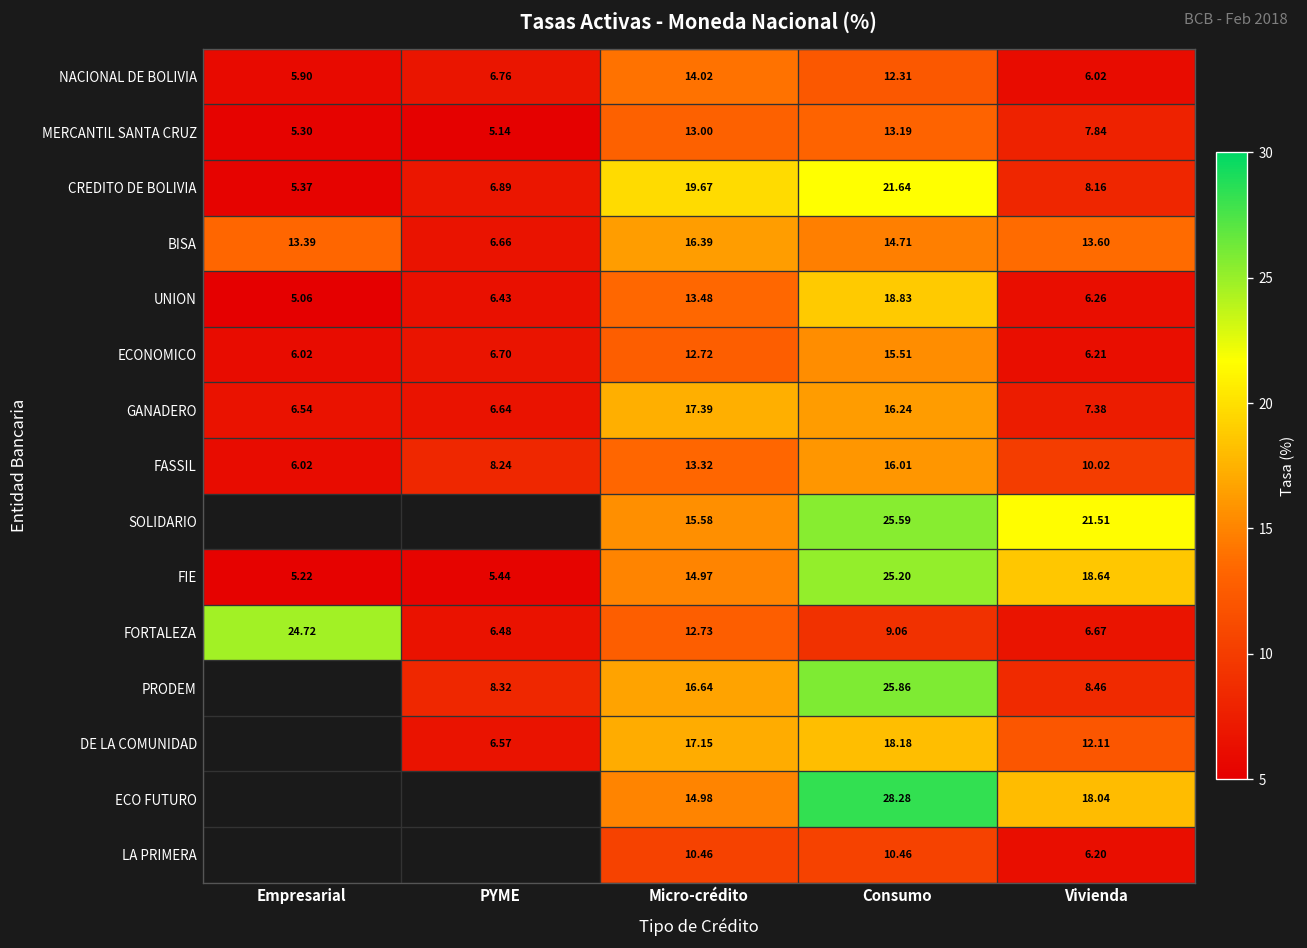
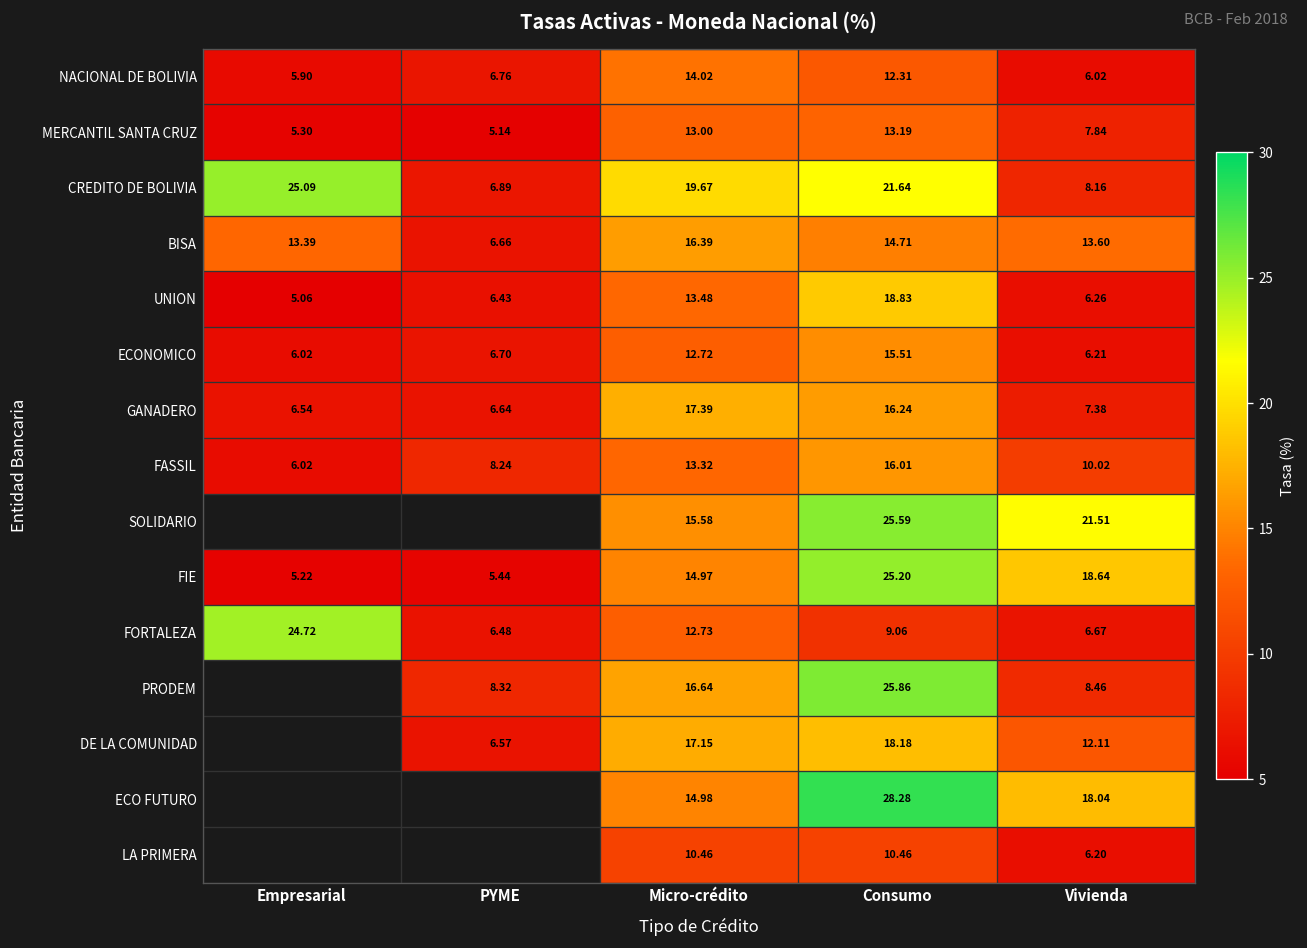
  {
    "NACIONAL DE BOLIVIA": {
      "Empresarial": 5.90,
      "PYME": 6.76,
      "Micro-crédito": 14.02,
      "Consumo": 12.31,
      "Vivienda": 6.02
    },
    "MERCANTIL SANTA CRUZ": {
      "Empresarial": 5.30,
      "PYME": 5.14,
      "Micro-crédito": 13.00,
      "Consumo": 13.19,
      "Vivienda": 7.84
    },
    "CREDITO DE BOLIVIA": {
-     "Empresarial": 5.37,
+     "Empresarial": 25.09,
      "PYME": 6.89,
      "Micro-crédito": 19.67,
      "Consumo": 21.64,
      "Vivienda": 8.16
    },
    "BISA": {
      "Empresarial": 13.39,
      "PYME": 6.66,
      "Micro-crédito": 16.39,
      "Consumo": 14.71,
      "Vivienda": 13.60
    },
    "UNION": {
      "Empresarial": 5.06,
      "PYME": 6.43,
      "Micro-crédito": 13.48,
      "Consumo": 18.83,
      "Vivienda": 6.26
    },
    "ECONOMICO": {
      "Empresarial": 6.02,
      "PYME": 6.70,
      "Micro-crédito": 12.72,
      "Consumo": 15.51,
      "Vivienda": 6.21
    },
    "GANADERO": {
      "Empresarial": 6.54,
      "PYME": 6.64,
      "Micro-crédito": 17.39,
      "Consumo": 16.24,
      "Vivienda": 7.38
    },
    "FASSIL": {
      "Empresarial": 6.02,
      "PYME": 8.24,
      "Micro-crédito": 13.32,
      "Consumo": 16.01,
      "Vivienda": 10.02
    },
    "SOLIDARIO": {
      "Micro-crédito": 15.58,
      "Consumo": 25.59,
      "Vivienda": 21.51
    },
    "FIE": {
      "Empresarial": 5.22,
      "PYME": 5.44,
      "Micro-crédito": 14.97,
      "Consumo": 25.20,
      "Vivienda": 18.64
    },
    "FORTALEZA": {
      "Empresarial": 24.72,
      "PYME": 6.48,
      "Micro-crédito": 12.73,
      "Consumo": 9.06,
      "Vivienda": 6.67
    },
    "PRODEM": {
      "PYME": 8.32,
      "Micro-crédito": 16.64,
      "Consumo": 25.86,
      "Vivienda": 8.46
    },
    "DE LA COMUNIDAD": {
      "PYME": 6.57,
      "Micro-crédito": 17.15,
      "Consumo": 18.18,
      "Vivienda": 12.11
    },
    "ECO FUTURO": {
      "Micro-crédito": 14.98,
      "Consumo": 28.28,
      "Vivienda": 18.04
    },
    "LA PRIMERA": {
      "Micro-crédito": 10.46,
      "Consumo": 10.46,
      "Vivienda": 6.20
    }
  }
